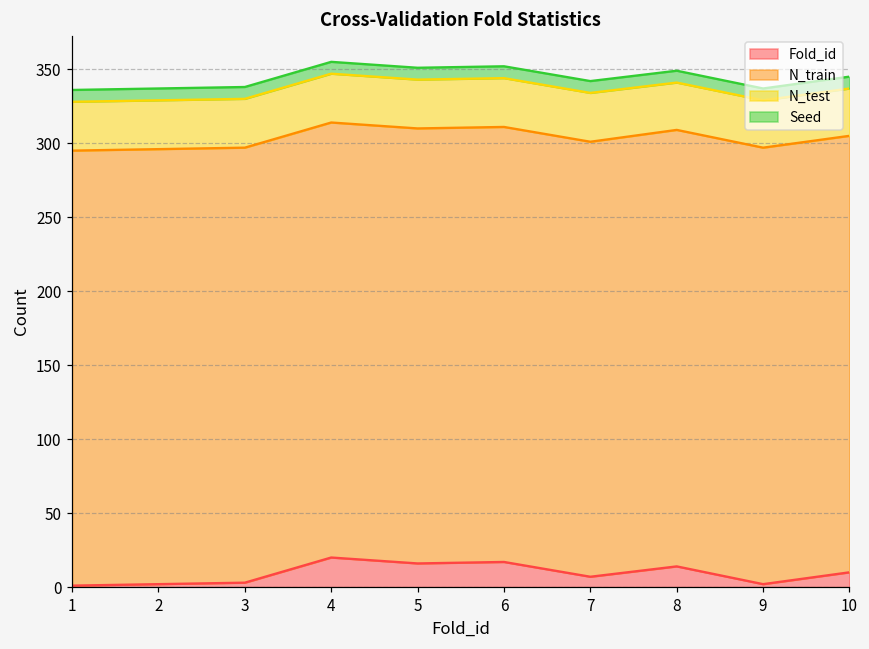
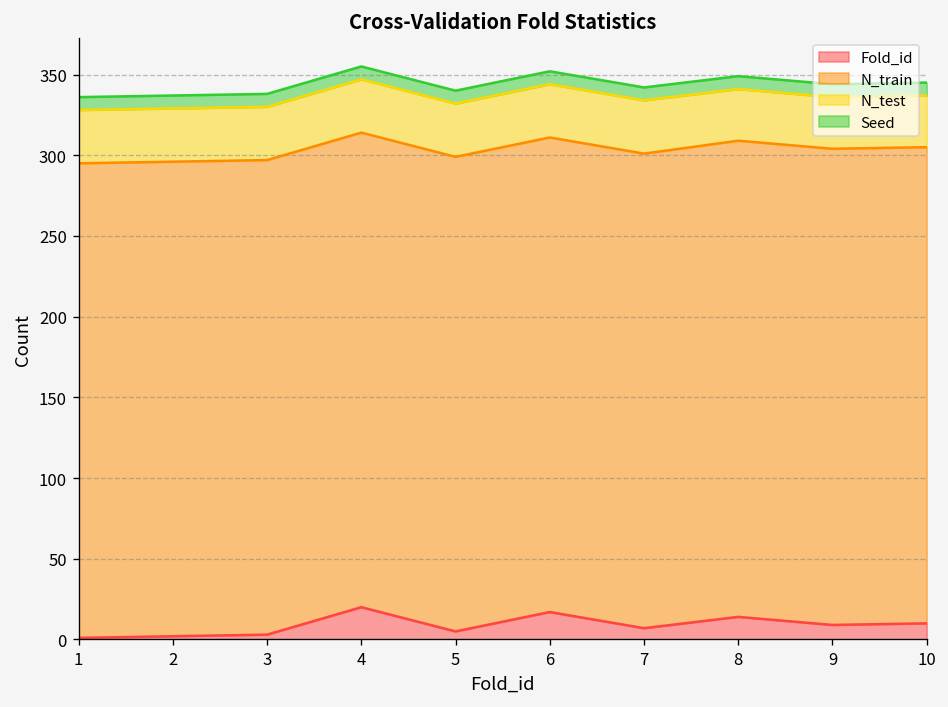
  {
    "Fold_id": {
      "1": 1,
      "2": 2,
      "3": 3,
      "4": 20,
-     "5": 16,
+     "5": 5,
      "6": 17,
      "7": 7,
      "8": 14,
-     "9": 2,
+     "9": 9,
      "10": 10
    },
    "Seed": {
      "1": 8,
      "2": 8,
      "3": 8,
      "4": 8,
      "5": 8,
      "6": 8,
      "7": 8,
      "8": 8,
      "10": 8
    }
  }
